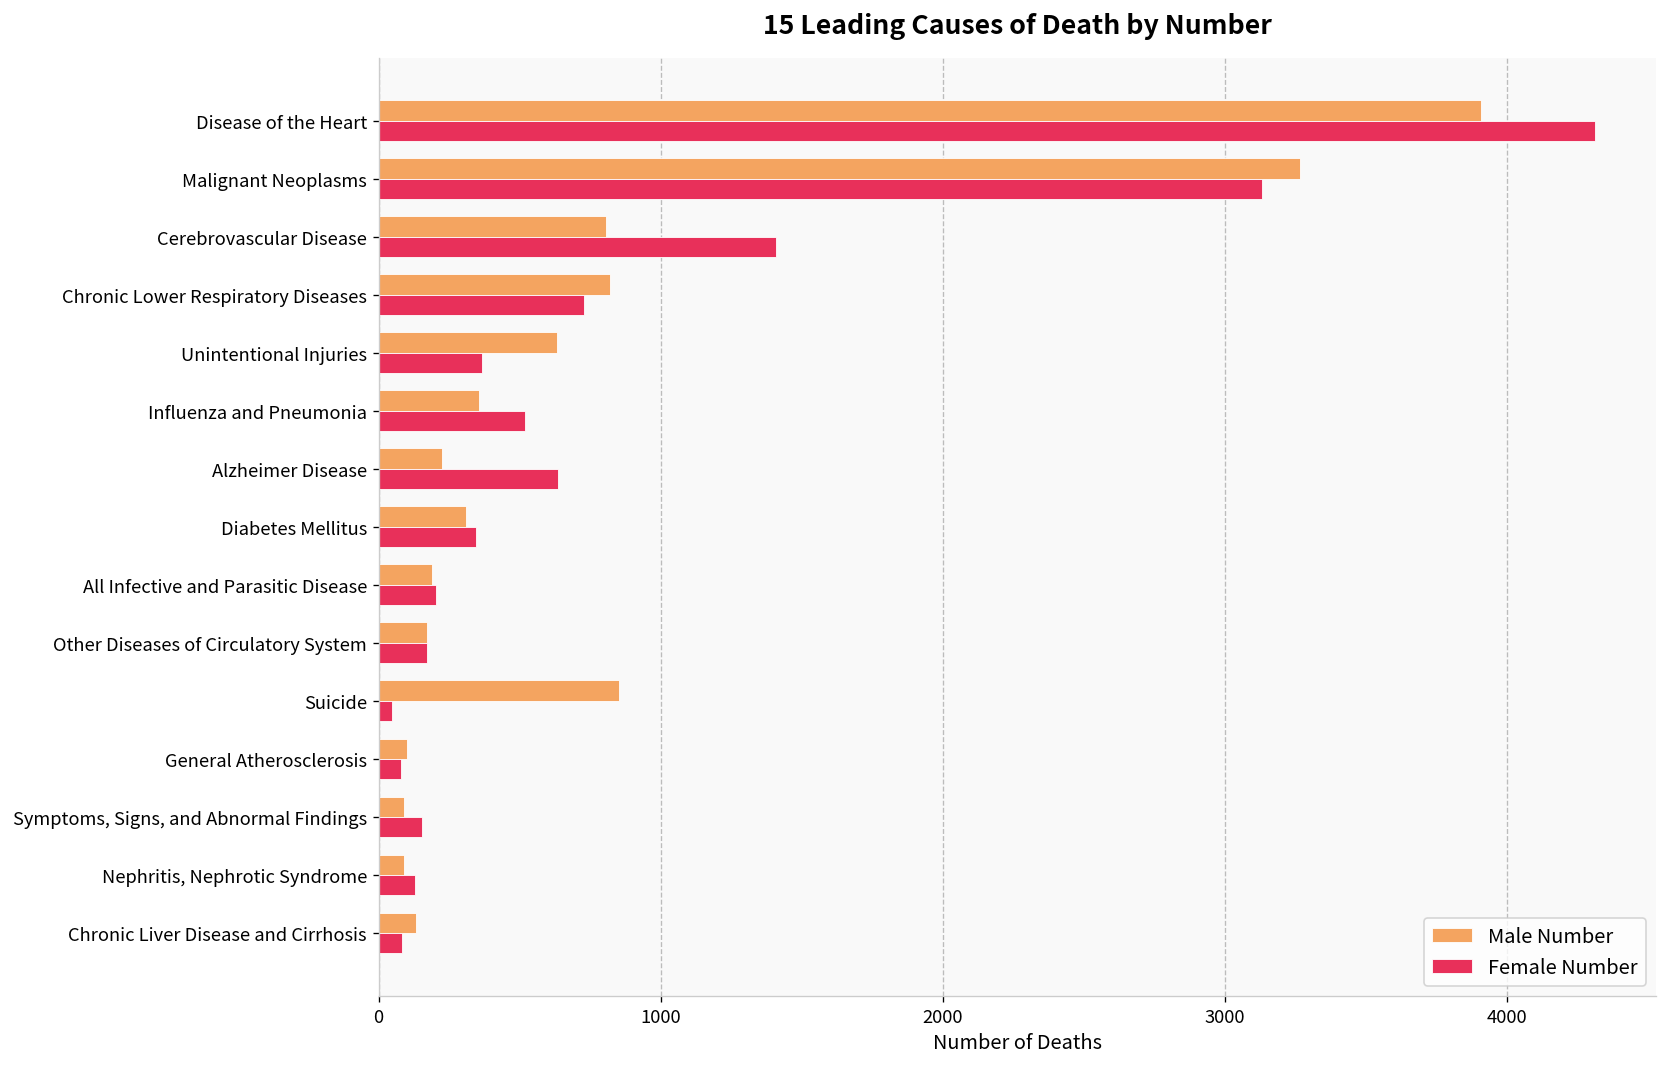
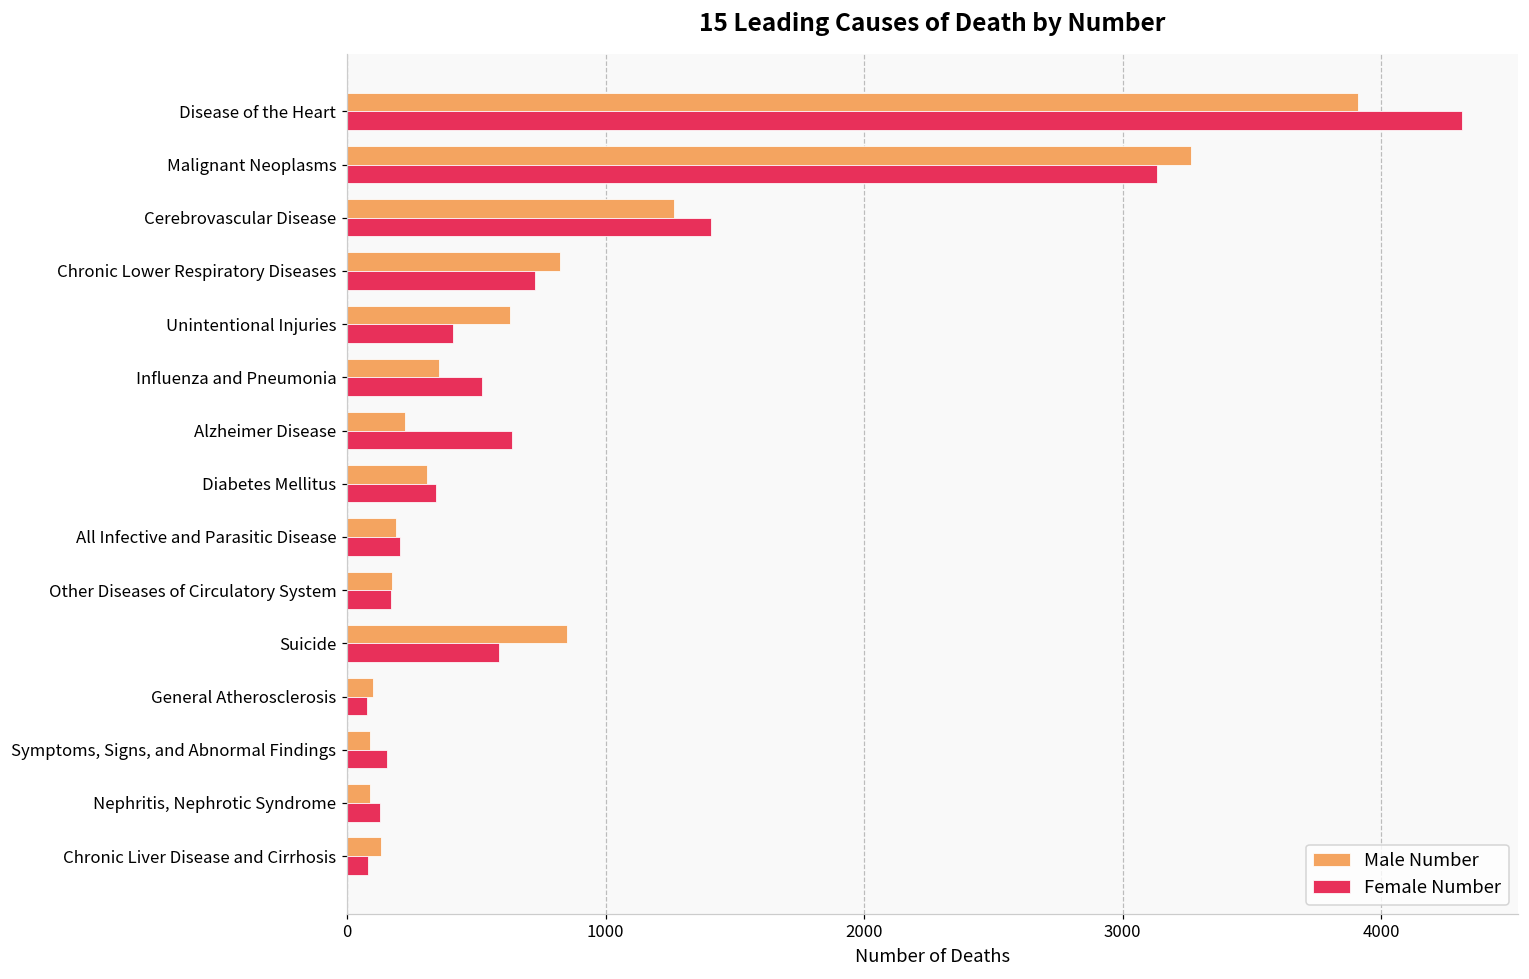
  {
    "Male Number": {
      "Disease of the Heart": 3910,
      "Malignant Neoplasms": 3270,
-     "Cerebrovascular Disease": 810,
+     "Cerebrovascular Disease": 1270,
      "Chronic Lower Respiratory Diseases": 820,
      "Unintentional Injuries": 630,
      "Influenza and Pneumonia": 360,
      "Alzheimer Disease": 230,
      "Diabetes Mellitus": 310,
      "All Infective and Parasitic Disease": 190,
      "Other Diseases of Circulatory System": 170,
      "Suicide": 850,
      "General Atherosclerosis": 100,
      "Symptoms, Signs, and Abnormal Findings": 90,
      "Nephritis, Nephrotic Syndrome": 90,
      "Chronic Liver Disease and Cirrhosis": 130
    },
    "Female Number": {
      "Disease of the Heart": 4310,
      "Malignant Neoplasms": 3130,
      "Cerebrovascular Disease": 1410,
      "Chronic Lower Respiratory Diseases": 730,
-     "Unintentional Injuries": 370,
+     "Unintentional Injuries": 410,
      "Influenza and Pneumonia": 520,
      "Alzheimer Disease": 640,
      "Diabetes Mellitus": 350,
      "All Infective and Parasitic Disease": 210,
      "Other Diseases of Circulatory System": 170,
-     "Suicide": 50,
+     "Suicide": 590,
      "General Atherosclerosis": 80,
      "Symptoms, Signs, and Abnormal Findings": 160,
      "Nephritis, Nephrotic Syndrome": 130,
      "Chronic Liver Disease and Cirrhosis": 80
    }
  }
